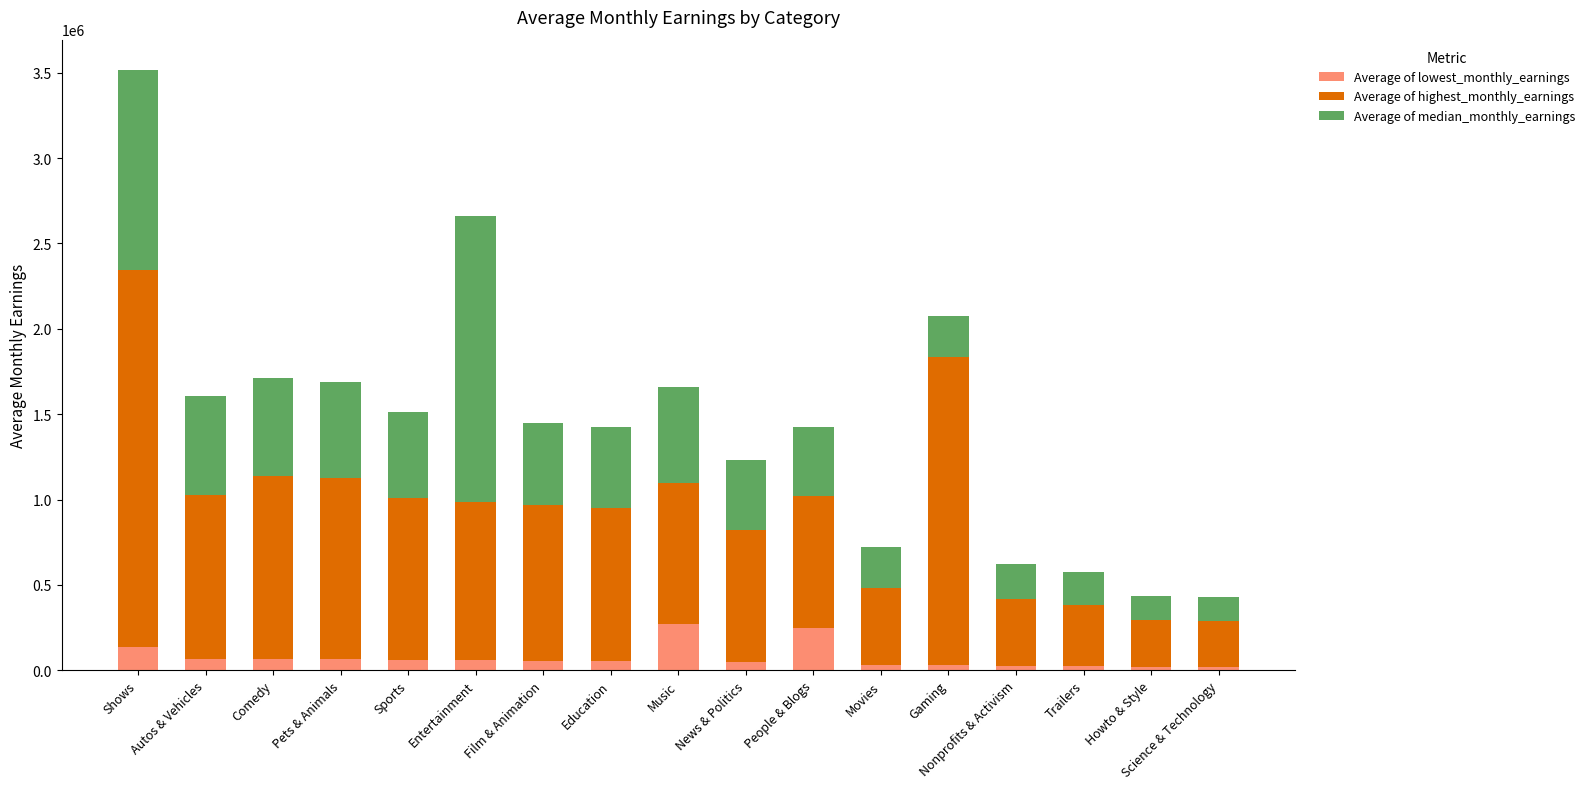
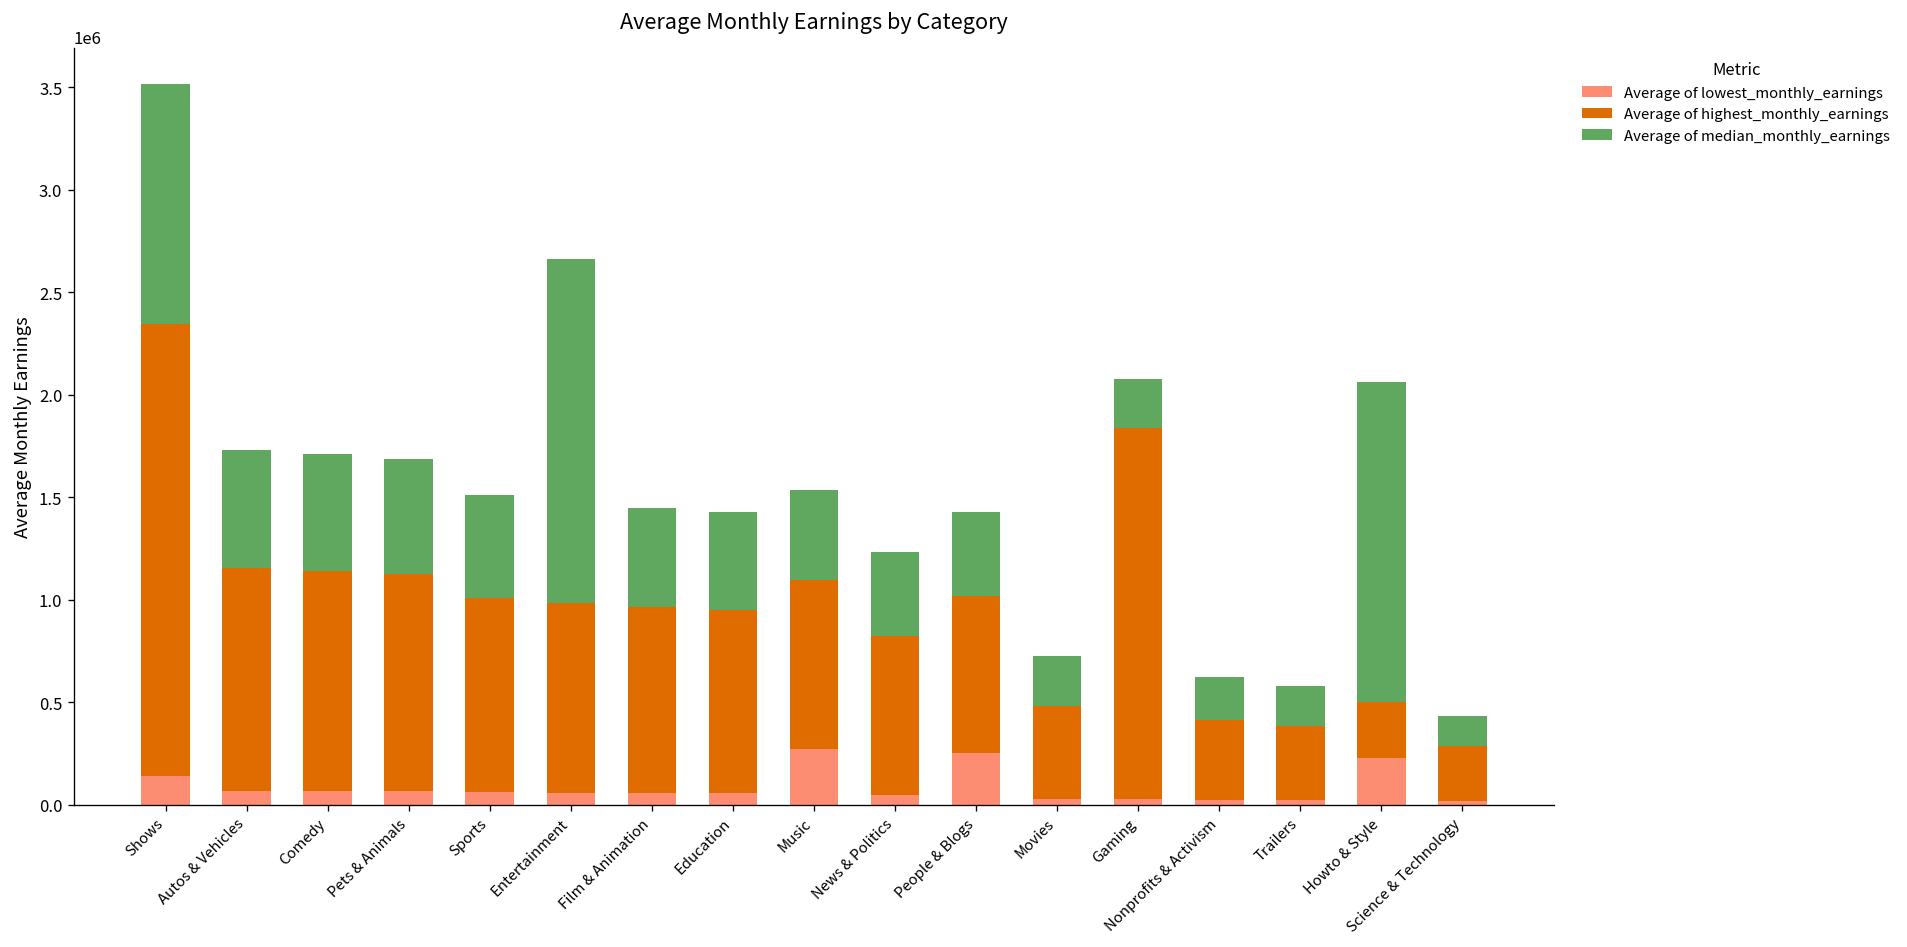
  {
    "Average of lowest_monthly_earnings": {
      "Shows": 140000,
      "Autos & Vehicles": 70000,
      "Comedy": 70000,
      "Pets & Animals": 70000,
      "Sports": 60000,
      "Entertainment": 60000,
      "Film & Animation": 60000,
      "Education": 60000,
      "Music": 270000,
      "News & Politics": 50000,
      "People & Blogs": 250000,
      "Movies": 30000,
      "Gaming": 30000,
      "Nonprofits & Activism": 20000,
      "Trailers": 20000,
-     "Howto & Style": 20000,
+     "Howto & Style": 230000,
      "Science & Technology": 20000
    },
    "Average of highest_monthly_earnings": {
      "Shows": 2210000,
-     "Autos & Vehicles": 960000,
+     "Autos & Vehicles": 1090000,
      "Comedy": 1070000,
      "Pets & Animals": 1060000,
      "Sports": 950000,
      "Entertainment": 920000,
      "Film & Animation": 910000,
      "Education": 900000,
      "Music": 830000,
      "News & Politics": 770000,
      "People & Blogs": 770000,
      "Movies": 450000,
      "Gaming": 1810000,
      "Nonprofits & Activism": 390000,
      "Trailers": 360000,
      "Howto & Style": 270000,
      "Science & Technology": 270000
    },
    "Average of median_monthly_earnings": {
      "Shows": 1170000,
      "Autos & Vehicles": 580000,
      "Comedy": 570000,
      "Pets & Animals": 560000,
      "Sports": 500000,
      "Entertainment": 1680000,
      "Film & Animation": 480000,
      "Education": 480000,
-     "Music": 560000,
+     "Music": 440000,
      "News & Politics": 410000,
      "People & Blogs": 410000,
      "Movies": 240000,
      "Gaming": 240000,
      "Nonprofits & Activism": 210000,
      "Trailers": 190000,
-     "Howto & Style": 150000,
+     "Howto & Style": 1560000,
      "Science & Technology": 140000
    }
  }
